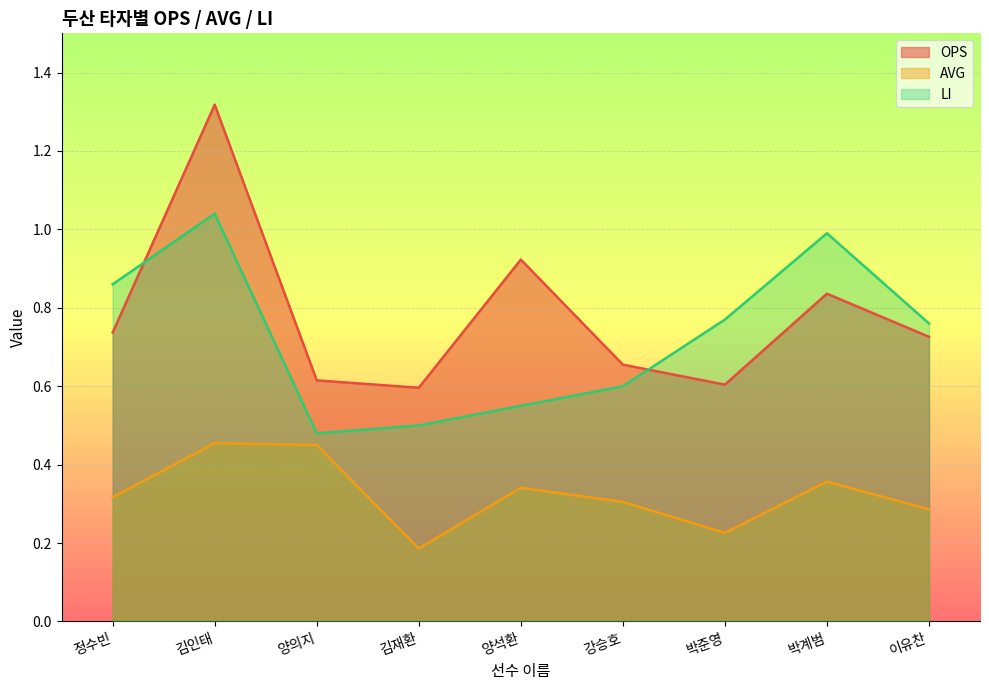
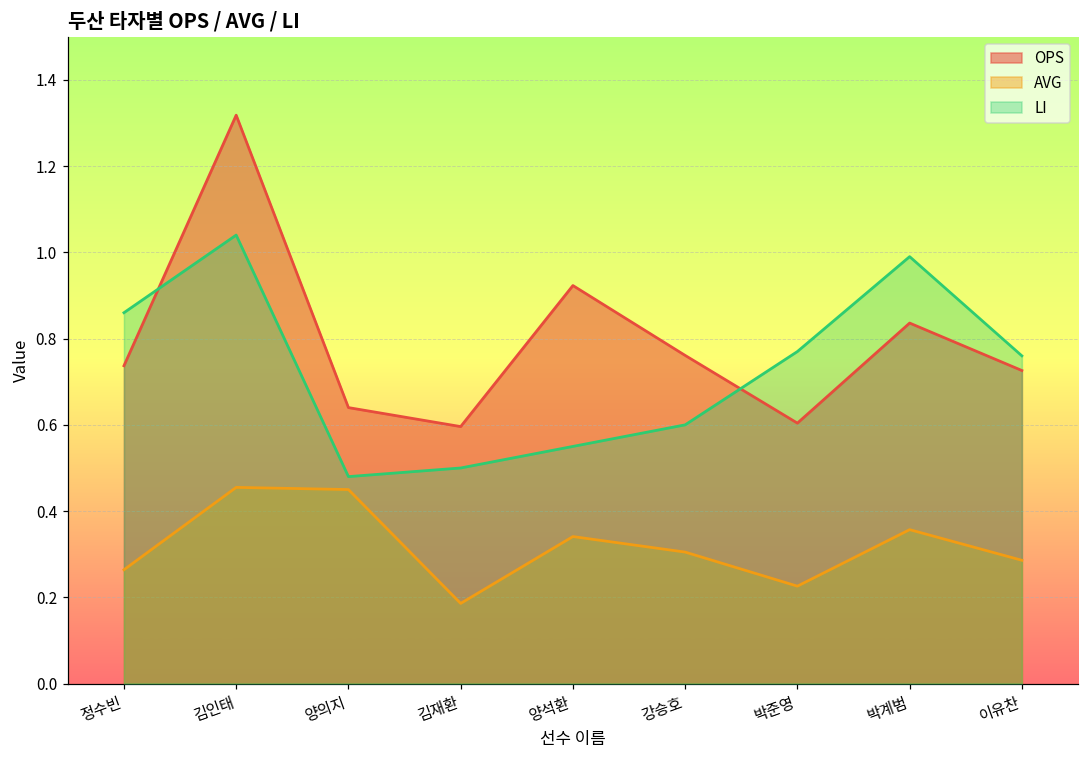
  {
    "OPS": {
      "정수빈": 0.74,
      "김인태": 1.32,
-     "양의지": 0.62,
+     "양의지": 0.64,
      "김재환": 0.60,
      "양석환": 0.92,
-     "강승호": 0.66,
+     "강승호": 0.76,
      "박준영": 0.60,
      "박계범": 0.84,
      "이유찬": 0.73
    },
    "AVG": {
-     "정수빈": 0.32,
+     "정수빈": 0.26,
      "김인태": 0.46,
      "양의지": 0.45,
      "김재환": 0.19,
      "양석환": 0.34,
      "강승호": 0.31,
      "박준영": 0.23,
      "박계범": 0.36,
      "이유찬": 0.29
    },
    "LI": {
      "정수빈": 0.86,
      "김인태": 1.04,
      "양의지": 0.48,
      "김재환": 0.50,
      "양석환": 0.55,
      "강승호": 0.60,
      "박준영": 0.77,
      "박계범": 0.99,
      "이유찬": 0.76
    }
  }
